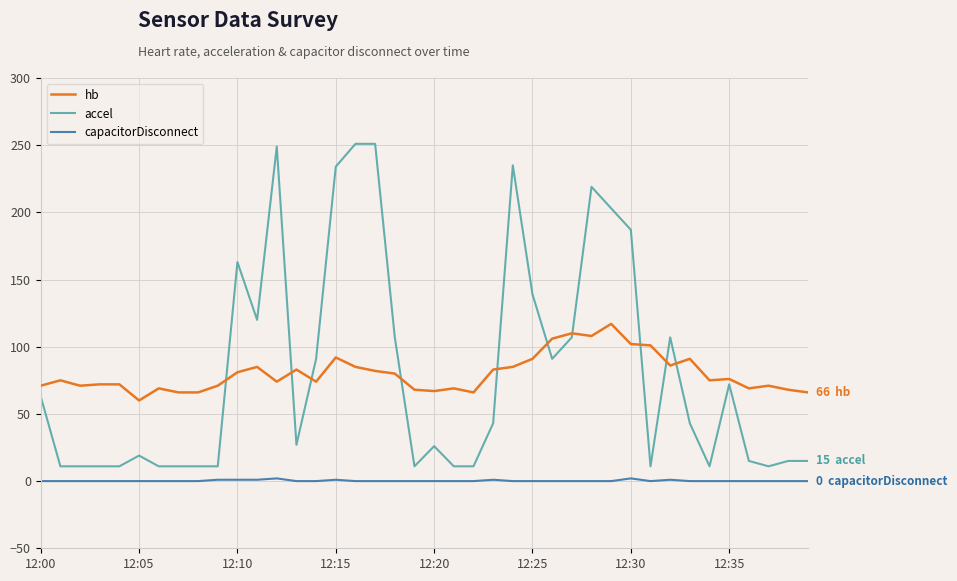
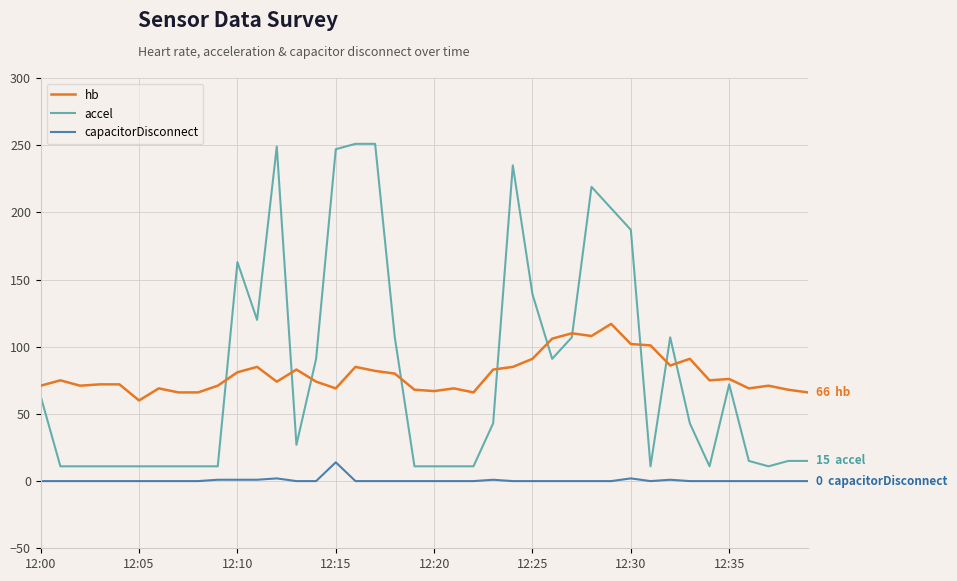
  {
    "hb": {
      "12:00": 71,
      "12:05": 60,
      "12:10": 81,
-     "12:15": 92,
+     "12:15": 69,
      "12:20": 67,
      "12:25": 91,
      "12:30": 102,
      "12:35": 76
    },
    "accel": {
      "12:00": 63,
-     "12:05": 19,
+     "12:05": 11,
      "12:10": 163,
-     "12:15": 234,
-     "12:20": 26,
+     "12:15": 247,
+     "12:20": 11,
      "12:25": 139,
      "12:30": 187,
      "12:35": 72
    },
    "capacitorDisconnect": {
      "12:00": 0,
      "12:05": 0,
      "12:10": 1,
-     "12:15": 1,
+     "12:15": 14,
      "12:20": 0,
      "12:25": 0,
      "12:30": 2,
      "12:35": 0
    }
  }
